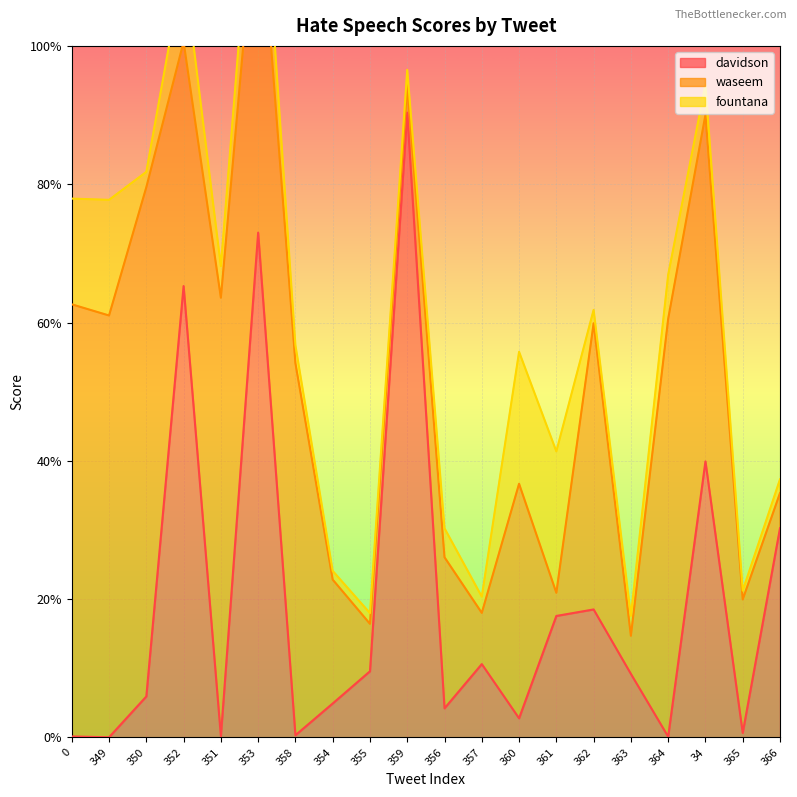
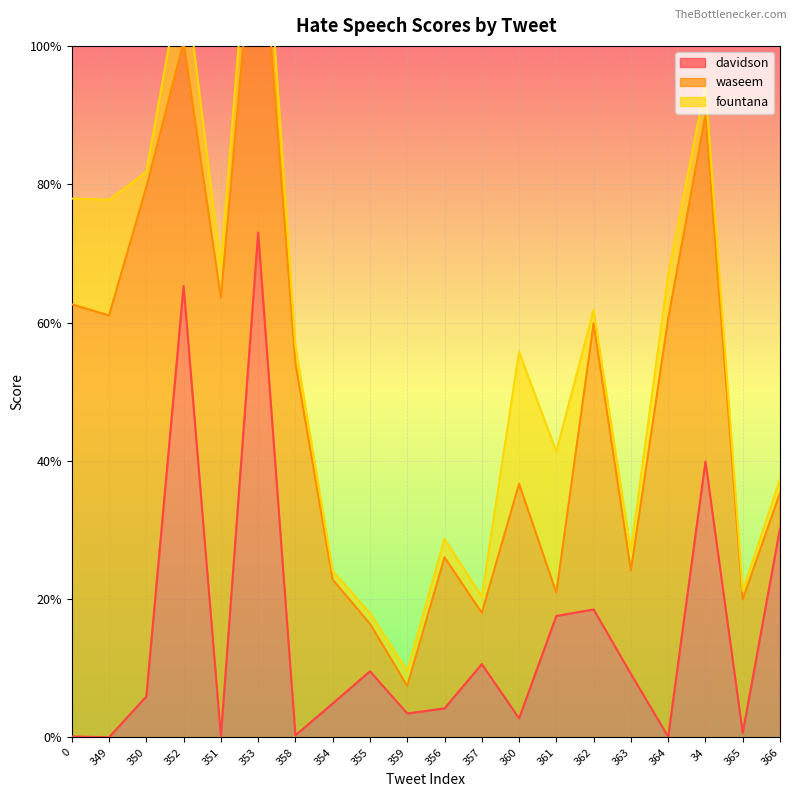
  {
    "davidson": {
      "0": "0%",
      "349": "0%",
      "350": "6%",
      "352": "65%",
      "351": "0%",
      "353": "73%",
      "358": "0%",
      "354": "5%",
      "355": "10%",
-     "359": "90%",
+     "359": "3%",
      "356": "4%",
      "357": "11%",
      "360": "3%",
      "361": "18%",
      "362": "19%",
      "363": "9%",
      "364": "0%",
      "34": "40%",
      "365": "1%",
      "366": "30%"
    },
    "waseem": {
      "0": "62%",
      "349": "61%",
      "350": "74%",
      "351": "63%",
      "358": "54%",
      "354": "18%",
      "355": "7%",
      "359": "4%",
      "356": "22%",
      "357": "7%",
      "360": "34%",
      "361": "3%",
      "362": "41%",
-     "363": "6%",
+     "363": "15%",
      "364": "60%",
      "34": "50%",
      "365": "19%",
      "366": "5%"
    },
    "fountana": {
      "0": "15%",
      "349": "17%",
      "350": "2%",
      "351": "5%",
      "358": "3%",
      "354": "1%",
      "355": "2%",
      "359": "2%",
-     "356": "4%",
+     "356": "3%",
      "357": "2%",
      "360": "19%",
      "361": "20%",
      "362": "2%",
      "363": "3%",
      "364": "6%",
      "365": "1%",
      "366": "2%"
    }
  }
